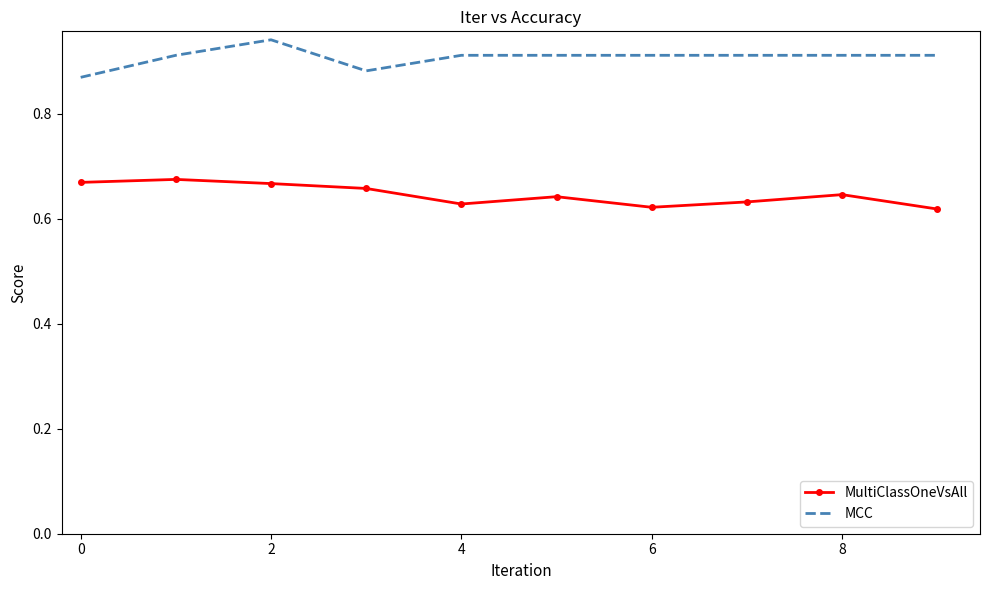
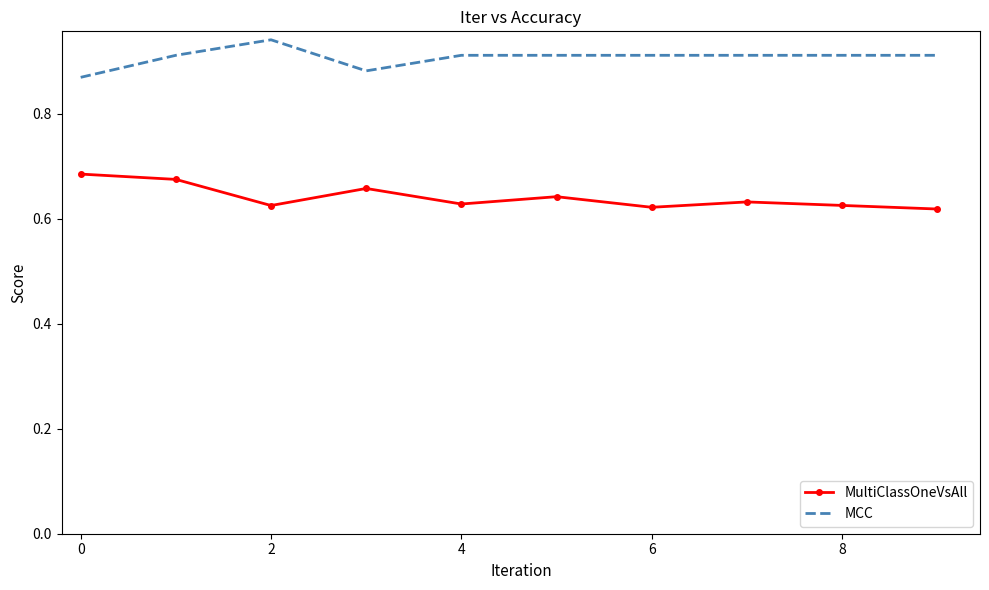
  {
    "MultiClassOneVsAll": {
-     "0": 0.67,
-     "2": 0.67,
+     "0": 0.69,
+     "2": 0.63,
      "4": 0.63,
      "6": 0.62,
-     "8": 0.65
+     "8": 0.63
    },
    "MCC": {
      "0": 0.87,
      "2": 0.94,
      "4": 0.91,
      "6": 0.91,
      "8": 0.91
    }
  }
